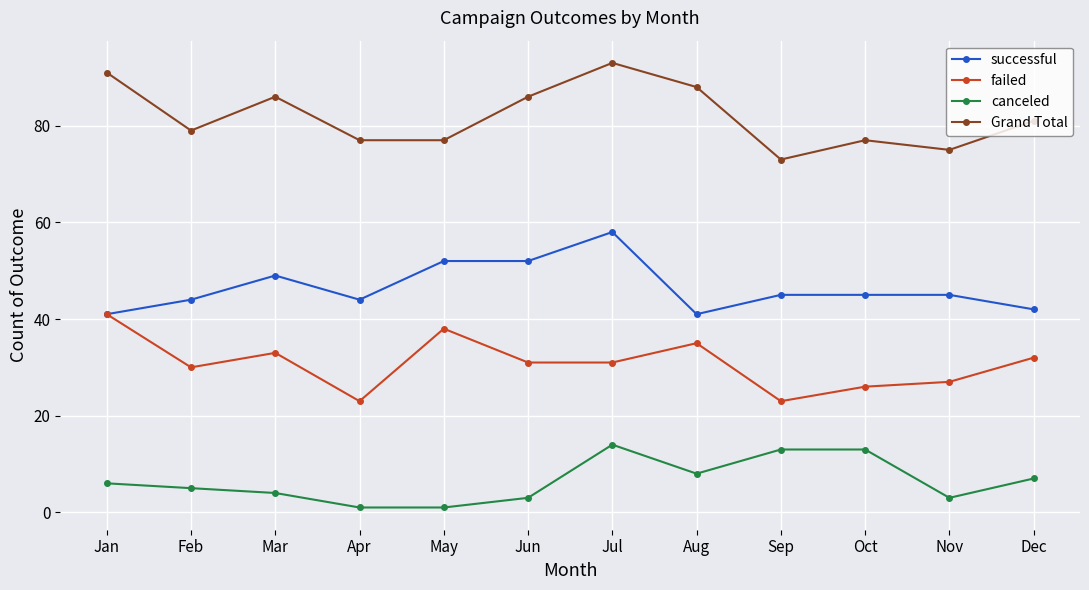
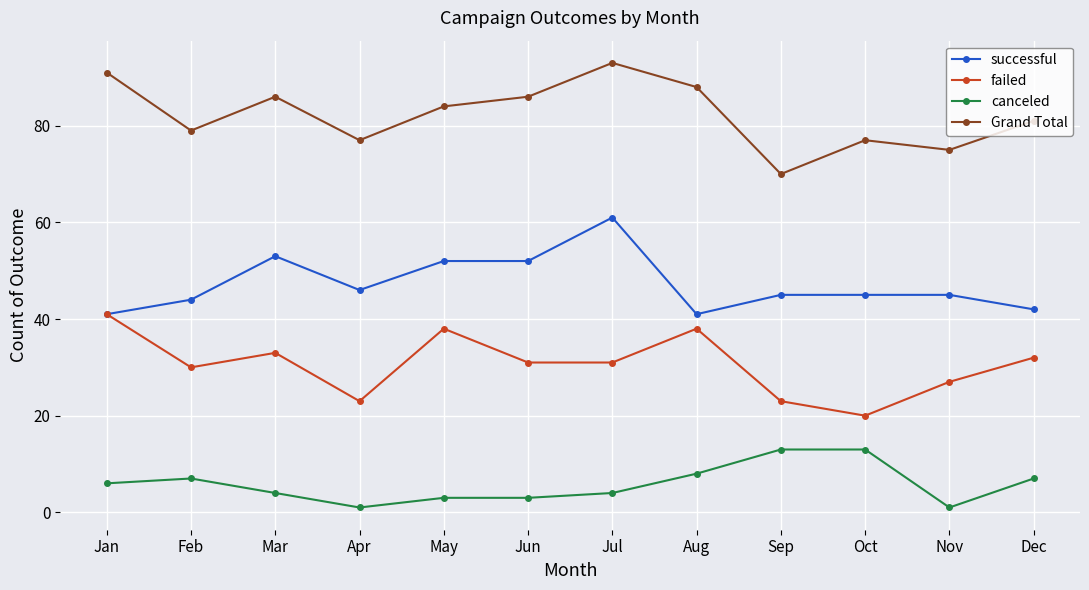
  {
    "successful": {
      "Feb": 44,
-     "Mar": 49,
-     "Apr": 44,
+     "Mar": 53,
+     "Apr": 46,
      "May": 52,
      "Jun": 52,
-     "Jul": 58,
+     "Jul": 61,
      "Aug": 41,
      "Sep": 45,
      "Oct": 45,
      "Nov": 45,
      "Dec": 42
    },
    "failed": {
      "Feb": 30,
      "Mar": 33,
      "Apr": 23,
      "May": 38,
      "Jun": 31,
      "Jul": 31,
-     "Aug": 35,
+     "Aug": 38,
      "Sep": 23,
-     "Oct": 26,
+     "Oct": 20,
      "Nov": 27,
      "Dec": 32
    },
    "canceled": {
      "Jan": 6,
-     "Feb": 5,
+     "Feb": 7,
      "Mar": 4,
      "Apr": 1,
-     "May": 1,
+     "May": 3,
      "Jun": 3,
-     "Jul": 14,
+     "Jul": 4,
      "Aug": 8,
      "Sep": 13,
      "Oct": 13,
-     "Nov": 3,
+     "Nov": 1,
      "Dec": 7
    },
    "Grand Total": {
      "Jan": 91,
      "Feb": 79,
      "Mar": 86,
      "Apr": 77,
-     "May": 77,
+     "May": 84,
      "Jun": 86,
      "Jul": 93,
      "Aug": 88,
-     "Sep": 73,
+     "Sep": 70,
      "Oct": 77,
      "Nov": 75
    }
  }
